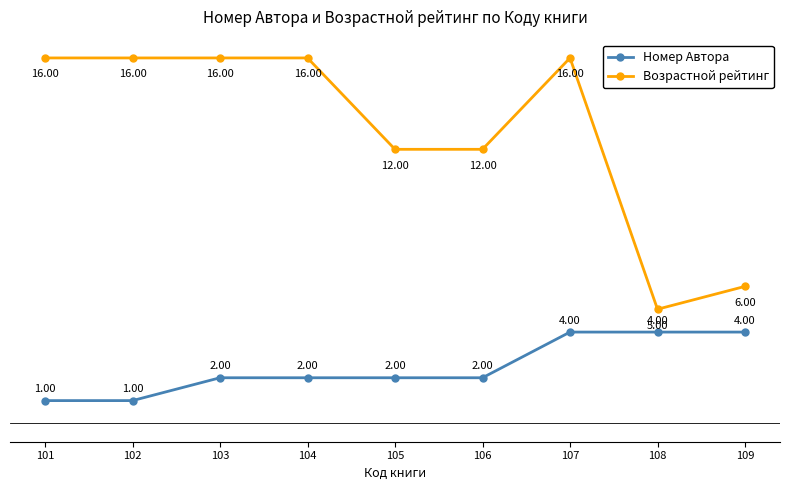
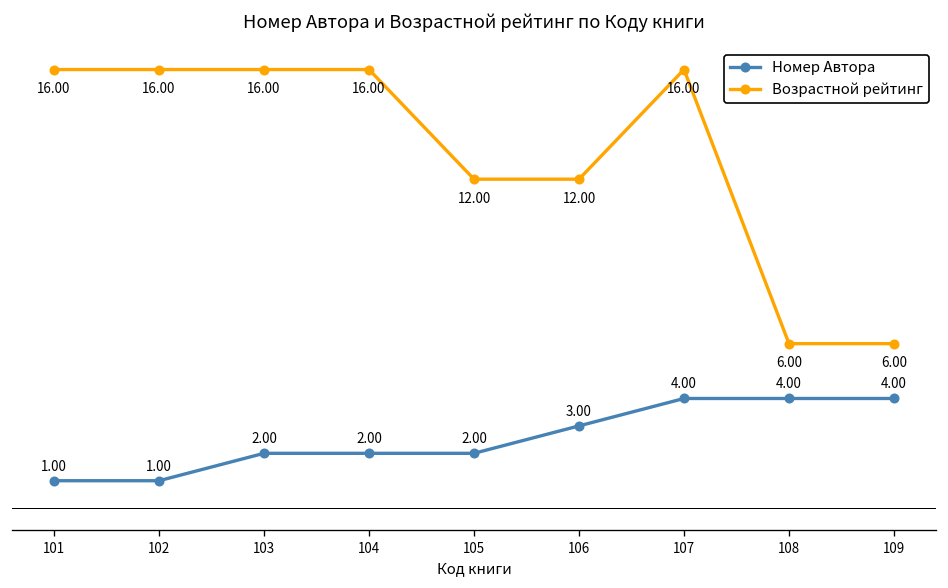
  {
    "Номер Автора": {
      "101": 1.00,
      "102": 1.00,
      "103": 2.00,
      "104": 2.00,
      "105": 2.00,
-     "106": 2.00,
+     "106": 3.00,
      "107": 4.00,
      "109": 4.00
    },
    "Возрастной рейтинг": {
      "101": 16.00,
      "102": 16.00,
      "103": 16.00,
      "104": 16.00,
      "105": 12.00,
      "106": 12.00,
      "107": 16.00,
-     "108": 5.00,
+     "108": 6.00,
      "109": 6.00
    }
  }
